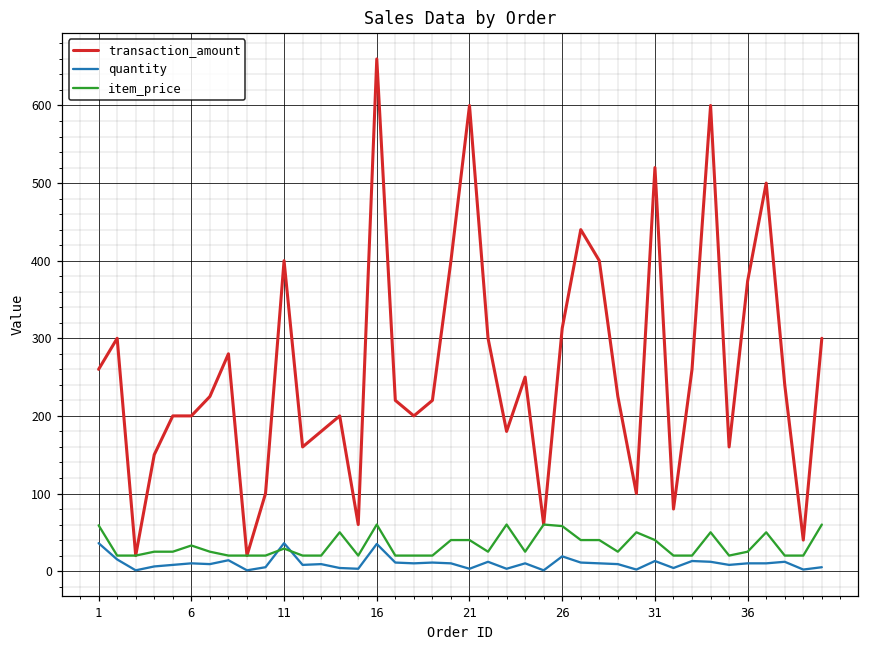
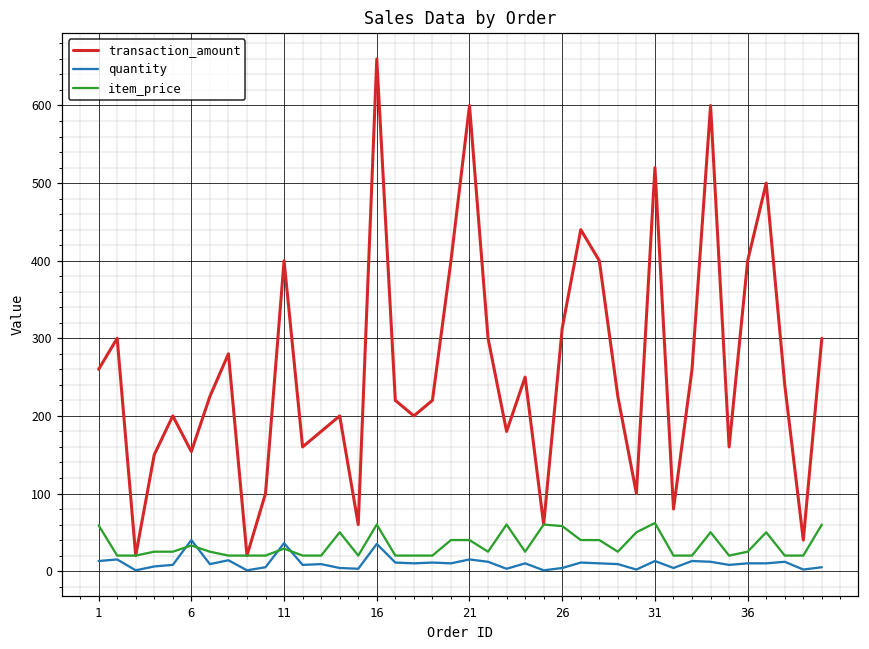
  {
    "transaction_amount": {
      "1": 260,
-     "6": 200,
+     "6": 150,
      "11": 400,
      "16": 660,
      "21": 600,
      "26": 310,
      "31": 520,
-     "36": 370
+     "36": 400
    },
    "quantity": {
-     "1": 40,
-     "6": 10,
+     "1": 10,
+     "6": 40,
      "11": 40,
      "16": 40,
-     "21": 0,
-     "26": 20,
+     "21": 20,
+     "26": 0,
      "31": 10,
      "36": 10
    },
    "item_price": {
      "1": 60,
      "6": 30,
      "11": 30,
      "16": 60,
      "21": 40,
      "26": 60,
-     "31": 40,
+     "31": 60,
      "36": 30
    }
  }
